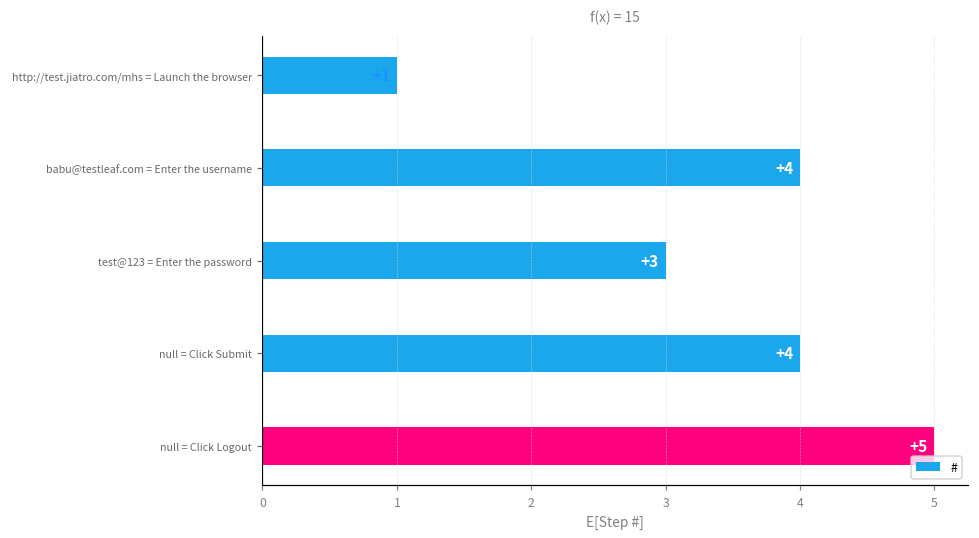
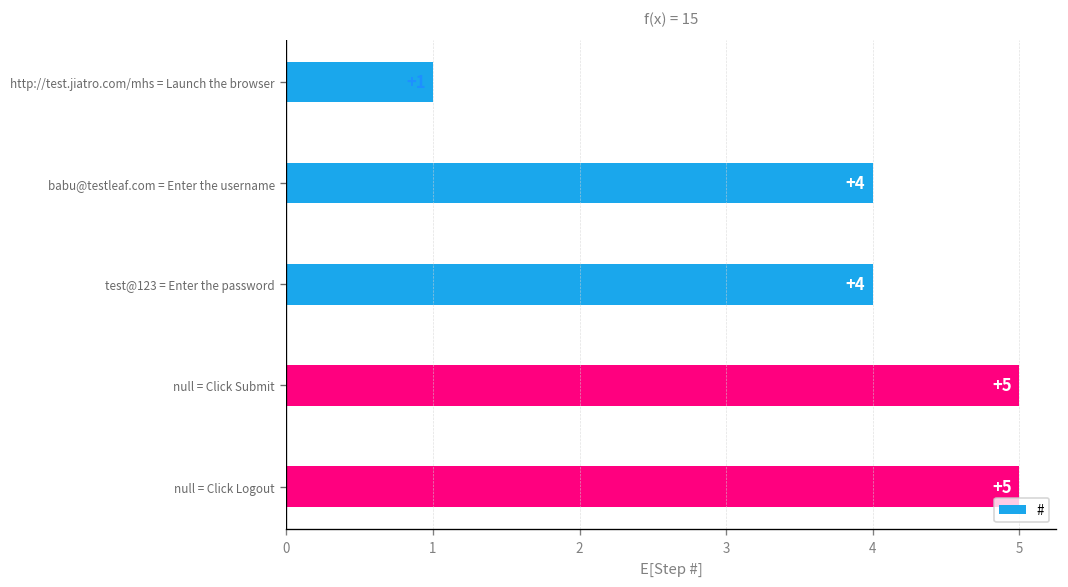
  {
    "babu@testleaf.com = Enter the username": "+4",
-   "test@123 = Enter the password": "+3",
-   "null = Click Submit": "+4",
+   "test@123 = Enter the password": "+4",
+   "null = Click Submit": "+5",
    "null = Click Logout": "+5"
  }
